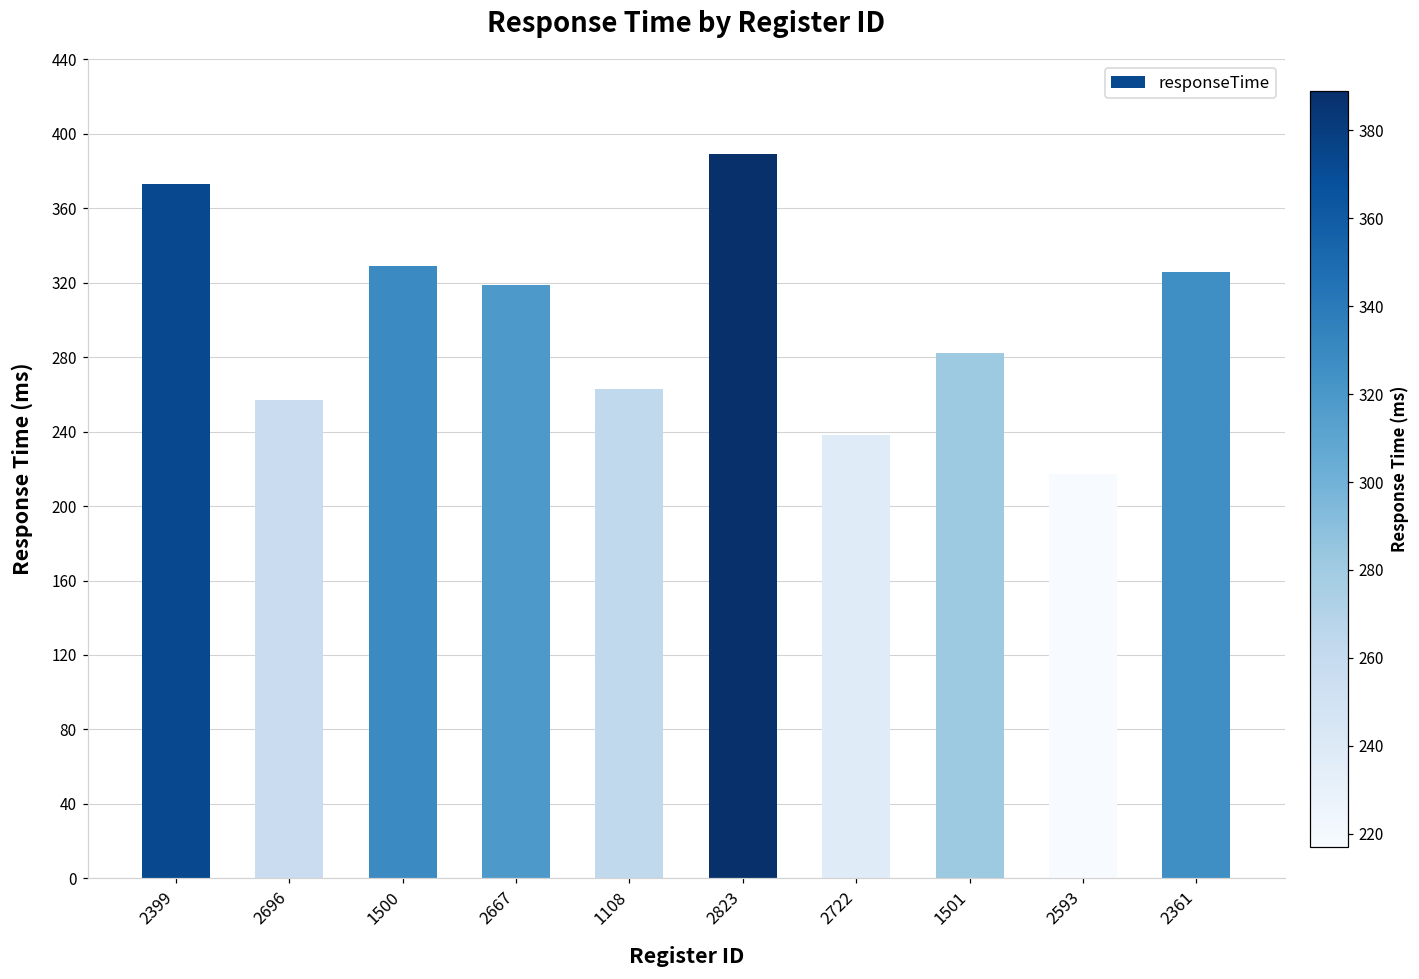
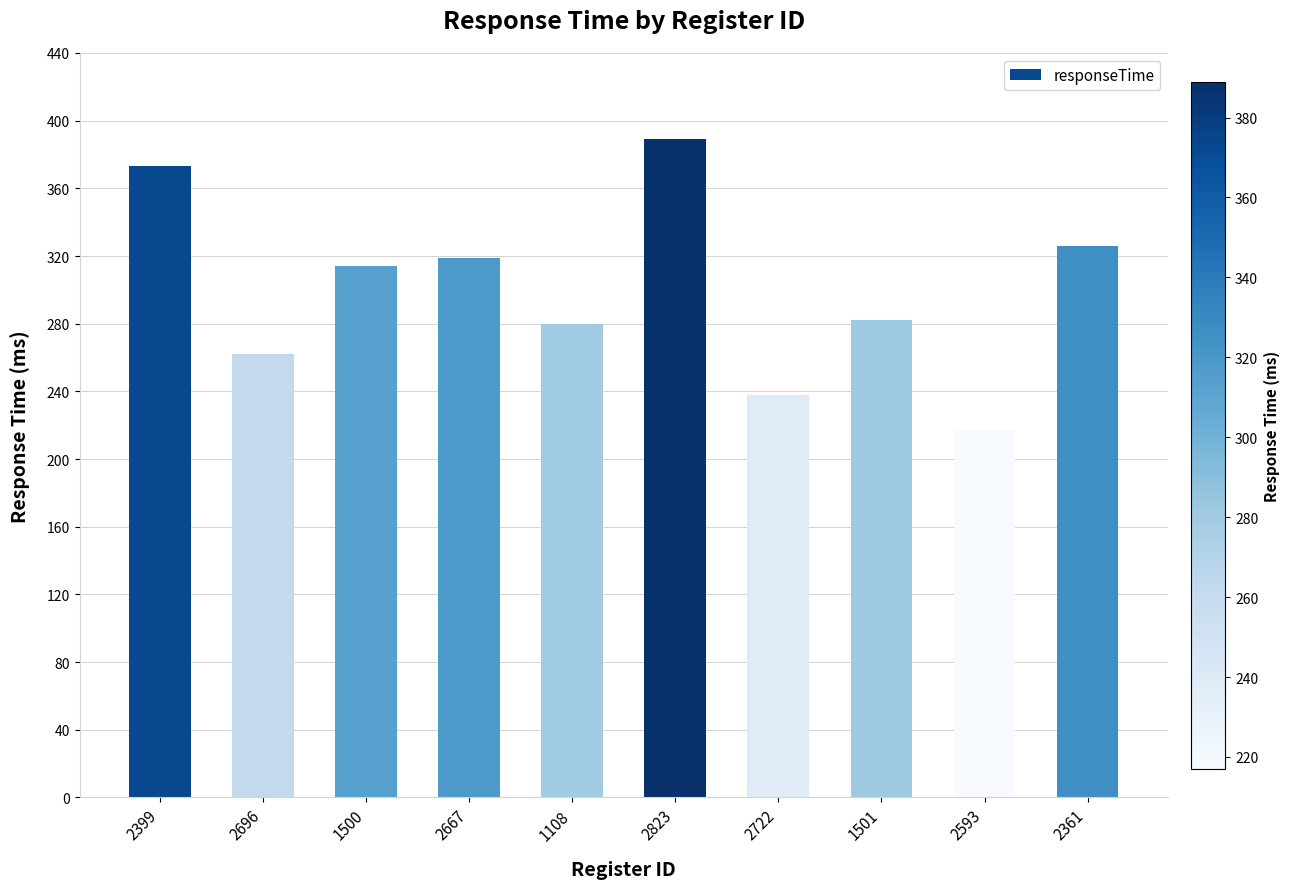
  {
    "2399": 373,
-   "2696": 257,
-   "1500": 329,
+   "2696": 262,
+   "1500": 314,
    "2667": 319,
-   "1108": 263,
+   "1108": 280,
    "2823": 389,
    "2722": 238,
    "1501": 282,
    "2593": 217,
    "2361": 326
  }
